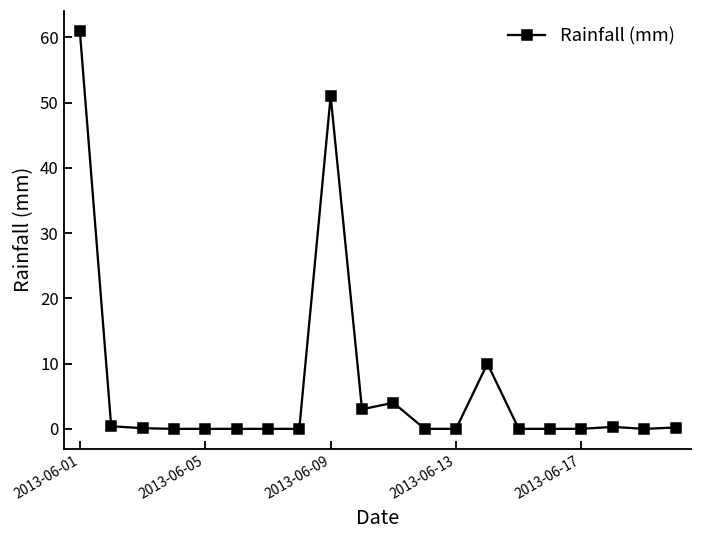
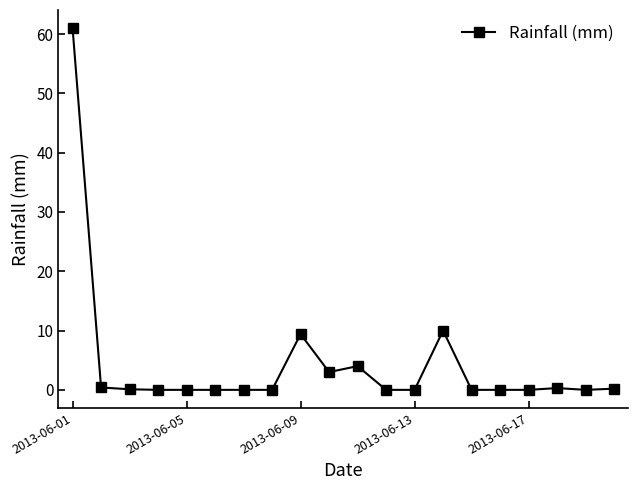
  {
    "2013-06-01": 61,
    "2013-06-05": 0,
-   "2013-06-09": 51,
+   "2013-06-09": 9,
    "2013-06-13": 0,
    "2013-06-17": 0
  }
